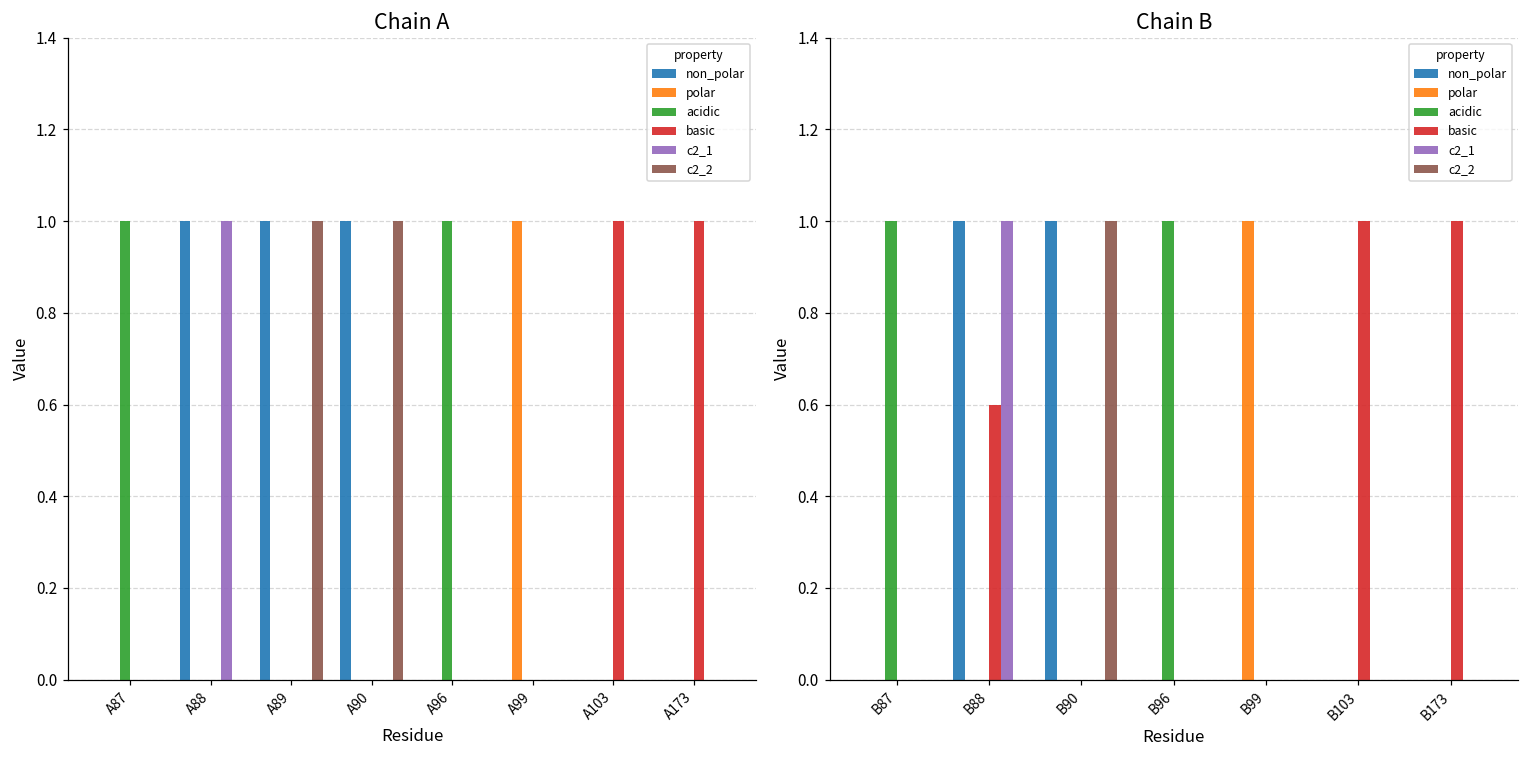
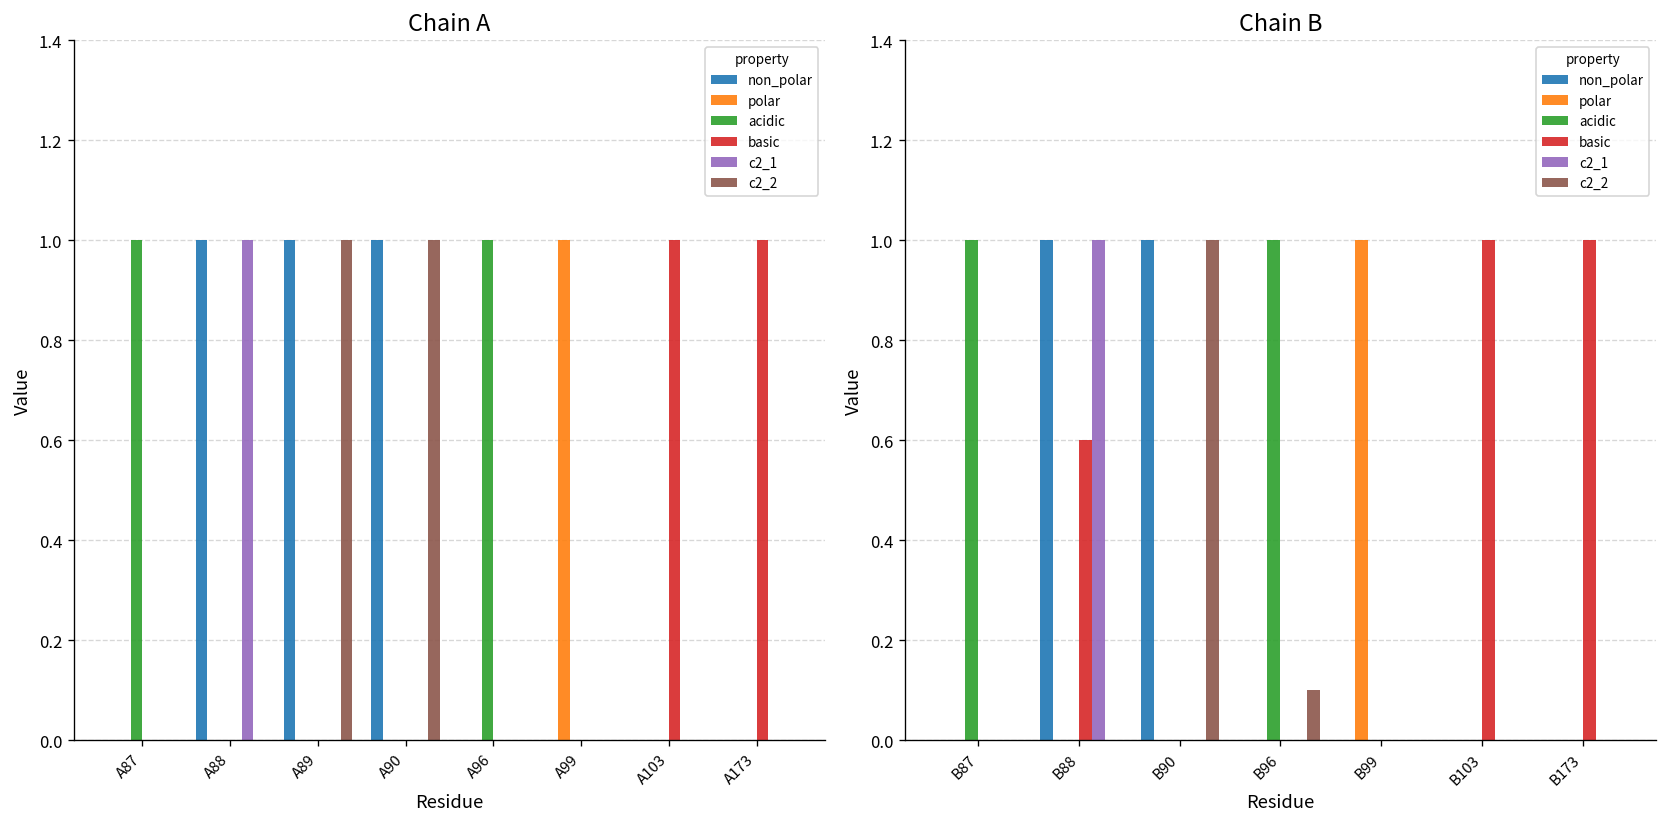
  {
    "Chain A": {
      "non_polar": {
        "A87": 0.00,
        "A88": 1.00,
        "A89": 1.00,
        "A90": 1.00,
        "A96": 0.00,
        "A99": 0.00,
        "A103": 0.00,
        "A173": 0.00
      },
      "polar": {
        "A87": 0.00,
        "A88": 0.00,
        "A89": 0.00,
        "A90": 0.00,
        "A96": 0.00,
        "A99": 1.00,
        "A103": 0.00,
        "A173": 0.00
      },
      "acidic": {
        "A87": 1.00,
        "A88": 0.00,
        "A89": 0.00,
        "A90": 0.00,
        "A96": 1.00,
        "A99": 0.00,
        "A103": 0.00,
        "A173": 0.00
      },
      "basic": {
        "A87": 0.00,
        "A88": 0.00,
        "A89": 0.00,
        "A90": 0.00,
        "A96": 0.00,
        "A99": 0.00,
        "A103": 1.00,
        "A173": 1.00
      },
      "c2_1": {
        "A87": 0.00,
        "A88": 1.00,
        "A89": 0.00,
        "A90": 0.00,
        "A96": 0.00,
        "A99": 0.00,
        "A103": 0.00,
        "A173": 0.00
      },
      "c2_2": {
        "A87": 0.00,
        "A88": 0.00,
        "A89": 1.00,
        "A90": 1.00,
        "A96": 0.00,
        "A99": 0.00,
        "A103": 0.00,
        "A173": 0.00
      }
    },
    "Chain B": {
      "non_polar": {
        "B87": 0.0,
        "B88": 1.0,
        "B90": 1.0,
        "B96": 0.0,
        "B99": 0.0,
        "B103": 0.0,
        "B173": 0.0
      },
      "polar": {
        "B87": 0.0,
        "B88": 0.0,
        "B90": 0.0,
        "B96": 0.0,
        "B99": 1.0,
        "B103": 0.0,
        "B173": 0.0
      },
      "acidic": {
        "B87": 1.0,
        "B88": 0.0,
        "B90": 0.0,
        "B96": 1.0,
        "B99": 0.0,
        "B103": 0.0,
        "B173": 0.0
      },
      "basic": {
        "B87": 0.0,
        "B88": 0.6,
        "B90": 0.0,
        "B96": 0.0,
        "B99": 0.0,
        "B103": 1.0,
        "B173": 1.0
      },
      "c2_1": {
        "B87": 0.0,
        "B88": 1.0,
        "B90": 0.0,
        "B96": 0.0,
        "B99": 0.0,
        "B103": 0.0,
        "B173": 0.0
      },
      "c2_2": {
        "B87": 0.0,
        "B88": 0.0,
        "B90": 1.0,
-       "B96": 0.0,
+       "B96": 0.1,
        "B99": 0.0,
        "B103": 0.0,
        "B173": 0.0
      }
    }
  }
